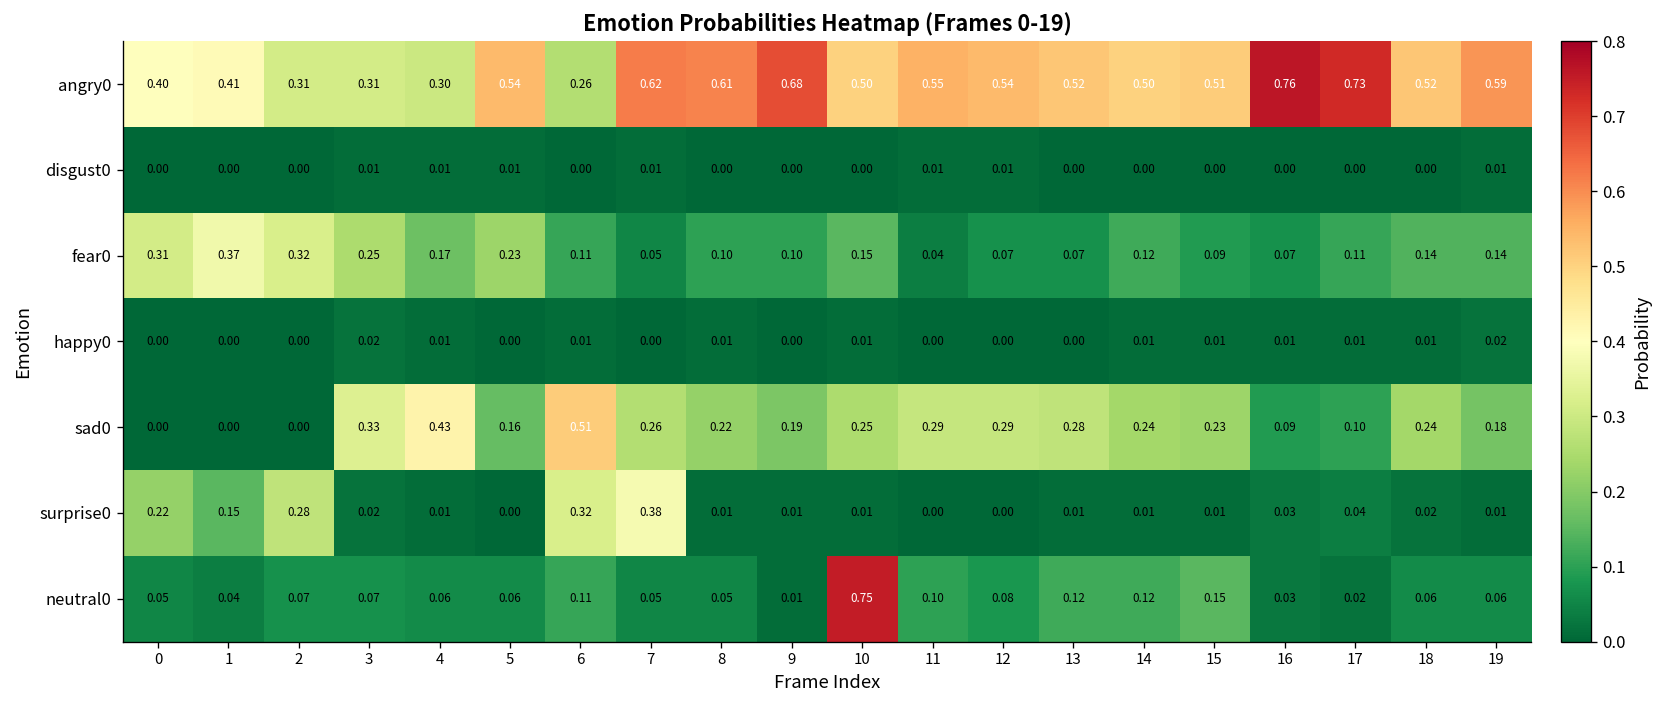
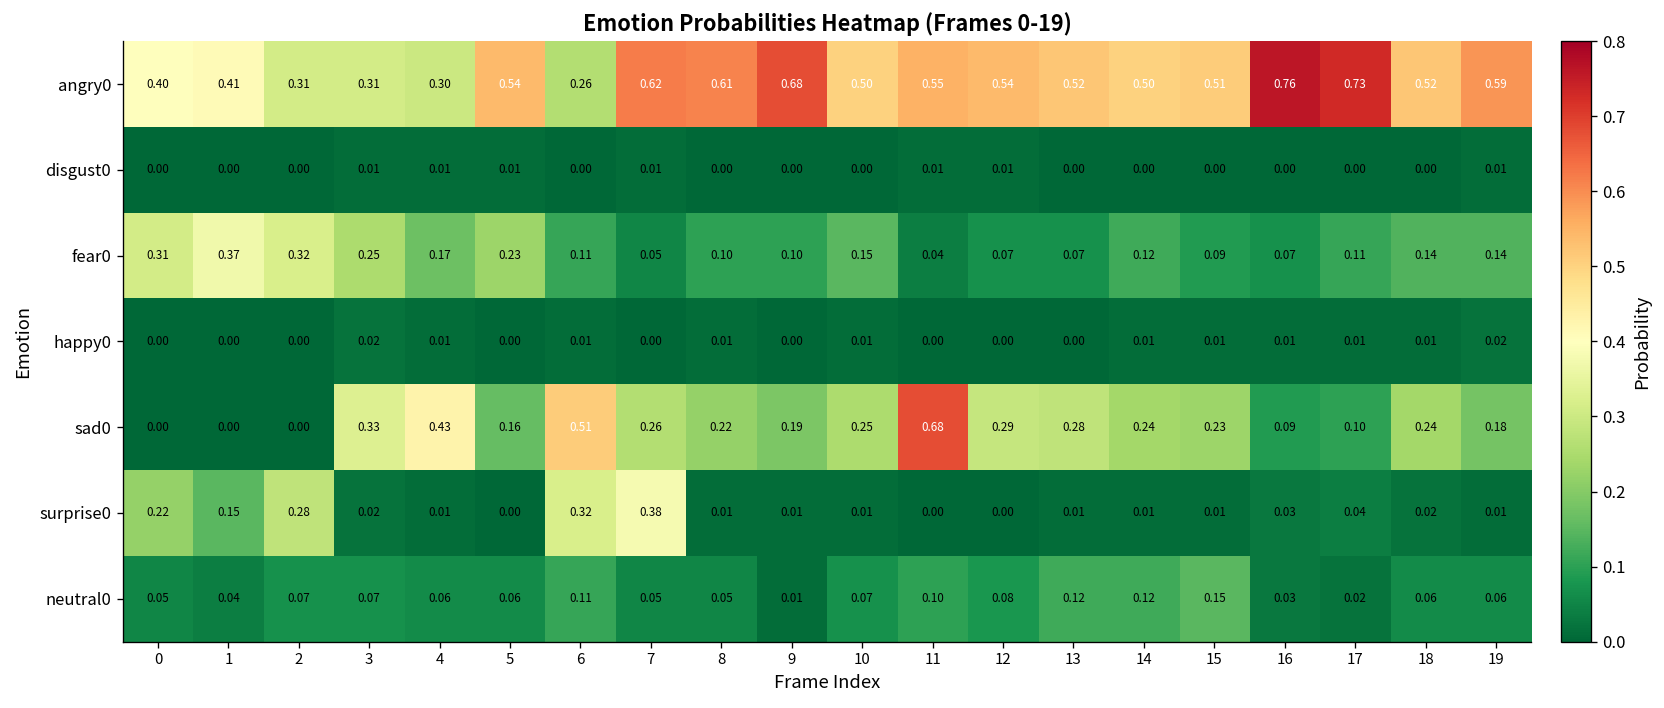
  {
    "angry0": {
      "0": 0.40,
      "1": 0.41,
      "2": 0.31,
      "3": 0.31,
      "4": 0.30,
      "5": 0.54,
      "6": 0.26,
      "7": 0.62,
      "8": 0.61,
      "9": 0.68,
      "10": 0.50,
      "11": 0.55,
      "12": 0.54,
      "13": 0.52,
      "14": 0.50,
      "15": 0.51,
      "16": 0.76,
      "17": 0.73,
      "18": 0.52,
      "19": 0.59
    },
    "disgust0": {
      "0": 0.00,
      "1": 0.00,
      "2": 0.00,
      "3": 0.01,
      "4": 0.01,
      "5": 0.01,
      "6": 0.00,
      "7": 0.01,
      "8": 0.00,
      "9": 0.00,
      "10": 0.00,
      "11": 0.01,
      "12": 0.01,
      "13": 0.00,
      "14": 0.00,
      "15": 0.00,
      "16": 0.00,
      "17": 0.00,
      "18": 0.00,
      "19": 0.01
    },
    "fear0": {
      "0": 0.31,
      "1": 0.37,
      "2": 0.32,
      "3": 0.25,
      "4": 0.17,
      "5": 0.23,
      "6": 0.11,
      "7": 0.05,
      "8": 0.10,
      "9": 0.10,
      "10": 0.15,
      "11": 0.04,
      "12": 0.07,
      "13": 0.07,
      "14": 0.12,
      "15": 0.09,
      "16": 0.07,
      "17": 0.11,
      "18": 0.14,
      "19": 0.14
    },
    "happy0": {
      "0": 0.00,
      "1": 0.00,
      "2": 0.00,
      "3": 0.02,
      "4": 0.01,
      "5": 0.00,
      "6": 0.01,
      "7": 0.00,
      "8": 0.01,
      "9": 0.00,
      "10": 0.01,
      "11": 0.00,
      "12": 0.00,
      "13": 0.00,
      "14": 0.01,
      "15": 0.01,
      "16": 0.01,
      "17": 0.01,
      "18": 0.01,
      "19": 0.02
    },
    "sad0": {
      "0": 0.00,
      "1": 0.00,
      "2": 0.00,
      "3": 0.33,
      "4": 0.43,
      "5": 0.16,
      "6": 0.51,
      "7": 0.26,
      "8": 0.22,
      "9": 0.19,
      "10": 0.25,
-     "11": 0.29,
+     "11": 0.68,
      "12": 0.29,
      "13": 0.28,
      "14": 0.24,
      "15": 0.23,
      "16": 0.09,
      "17": 0.10,
      "18": 0.24,
      "19": 0.18
    },
    "surprise0": {
      "0": 0.22,
      "1": 0.15,
      "2": 0.28,
      "3": 0.02,
      "4": 0.01,
      "5": 0.00,
      "6": 0.32,
      "7": 0.38,
      "8": 0.01,
      "9": 0.01,
      "10": 0.01,
      "11": 0.00,
      "12": 0.00,
      "13": 0.01,
      "14": 0.01,
      "15": 0.01,
      "16": 0.03,
      "17": 0.04,
      "18": 0.02,
      "19": 0.01
    },
    "neutral0": {
      "0": 0.05,
      "1": 0.04,
      "2": 0.07,
      "3": 0.07,
      "4": 0.06,
      "5": 0.06,
      "6": 0.11,
      "7": 0.05,
      "8": 0.05,
      "9": 0.01,
-     "10": 0.75,
+     "10": 0.07,
      "11": 0.10,
      "12": 0.08,
      "13": 0.12,
      "14": 0.12,
      "15": 0.15,
      "16": 0.03,
      "17": 0.02,
      "18": 0.06,
      "19": 0.06
    }
  }
